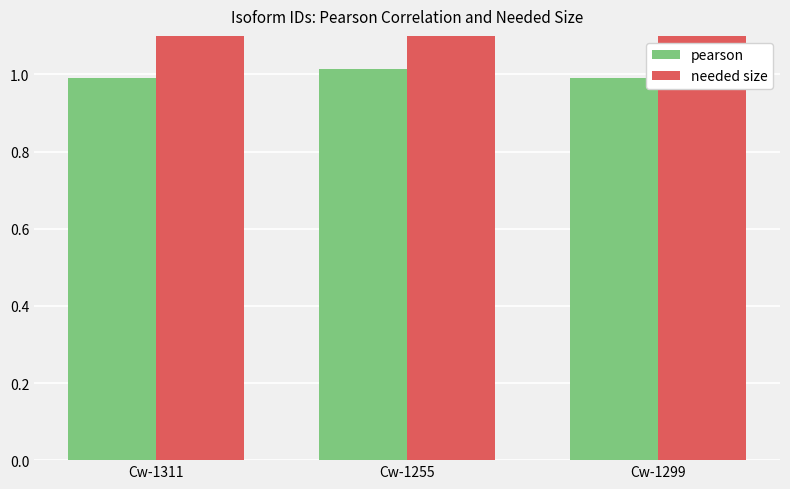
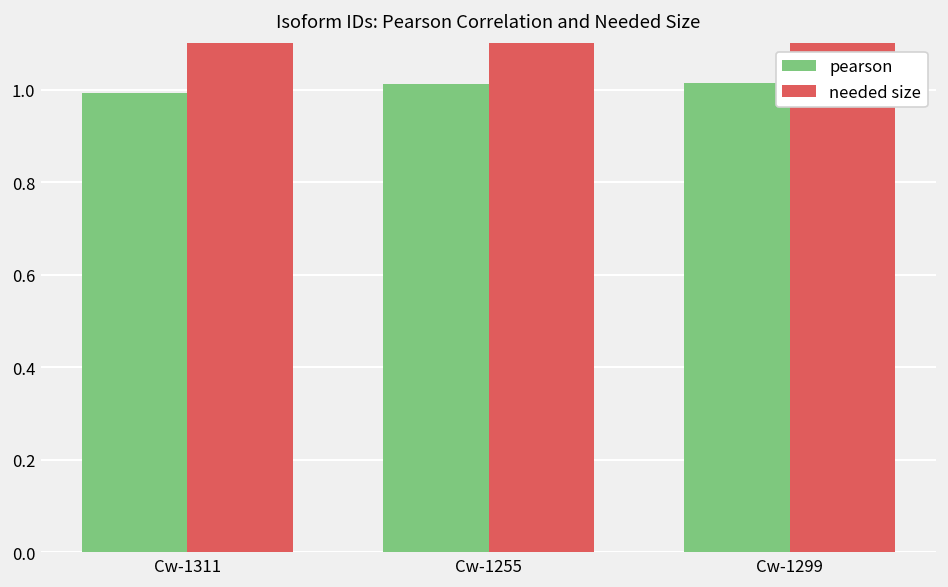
  {
    "pearson": {
      "Cw-1311": 0.99,
      "Cw-1255": 1.01,
-     "Cw-1299": 0.99
+     "Cw-1299": 1.01
    }
  }
